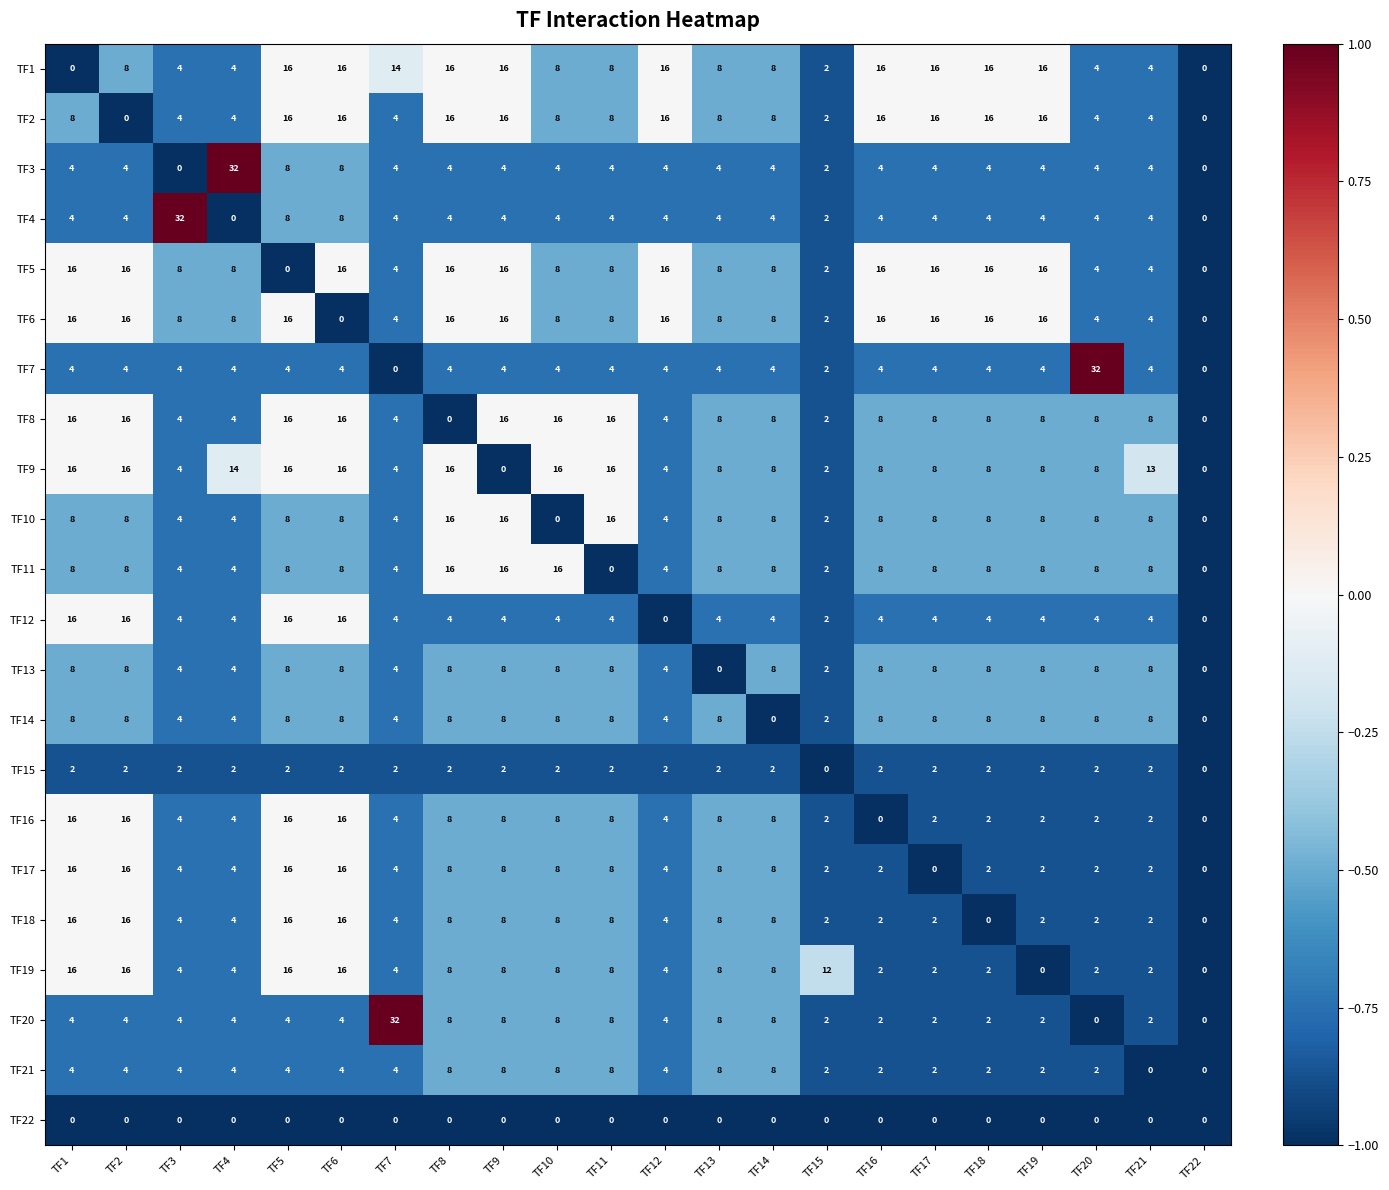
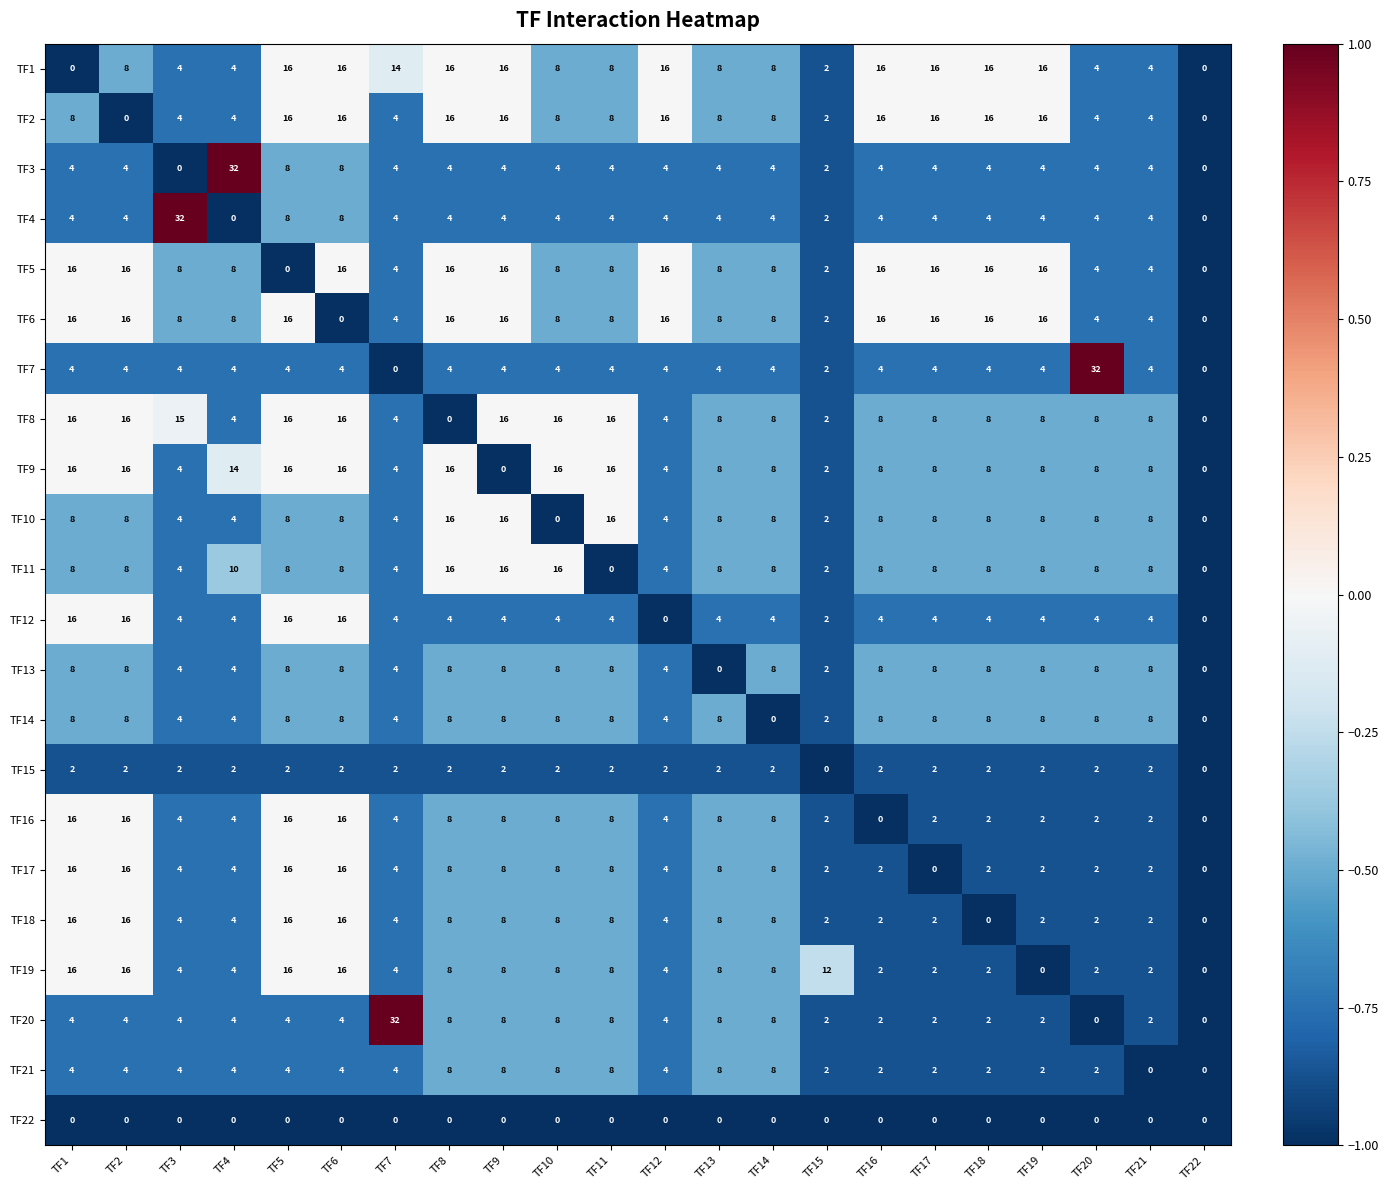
  {
    "TF8": {
      "TF1": 16,
      "TF2": 16,
-     "TF3": 4,
+     "TF3": 15,
      "TF4": 4,
      "TF5": 16,
      "TF6": 16,
      "TF7": 4,
      "TF8": 0,
      "TF9": 16,
      "TF10": 16,
      "TF11": 16,
      "TF12": 4,
      "TF13": 8,
      "TF14": 8,
      "TF15": 2,
      "TF16": 8,
      "TF17": 8,
      "TF18": 8,
      "TF19": 8,
      "TF20": 8,
      "TF21": 8,
      "TF22": 0
    },
    "TF9": {
      "TF1": 16,
      "TF2": 16,
      "TF3": 4,
      "TF4": 14,
      "TF5": 16,
      "TF6": 16,
      "TF7": 4,
      "TF8": 16,
      "TF9": 0,
      "TF10": 16,
      "TF11": 16,
      "TF12": 4,
      "TF13": 8,
      "TF14": 8,
      "TF15": 2,
      "TF16": 8,
      "TF17": 8,
      "TF18": 8,
      "TF19": 8,
      "TF20": 8,
-     "TF21": 13,
+     "TF21": 8,
      "TF22": 0
    },
    "TF11": {
      "TF1": 8,
      "TF2": 8,
      "TF3": 4,
-     "TF4": 4,
+     "TF4": 10,
      "TF5": 8,
      "TF6": 8,
      "TF7": 4,
      "TF8": 16,
      "TF9": 16,
      "TF10": 16,
      "TF11": 0,
      "TF12": 4,
      "TF13": 8,
      "TF14": 8,
      "TF15": 2,
      "TF16": 8,
      "TF17": 8,
      "TF18": 8,
      "TF19": 8,
      "TF20": 8,
      "TF21": 8,
      "TF22": 0
    }
  }
